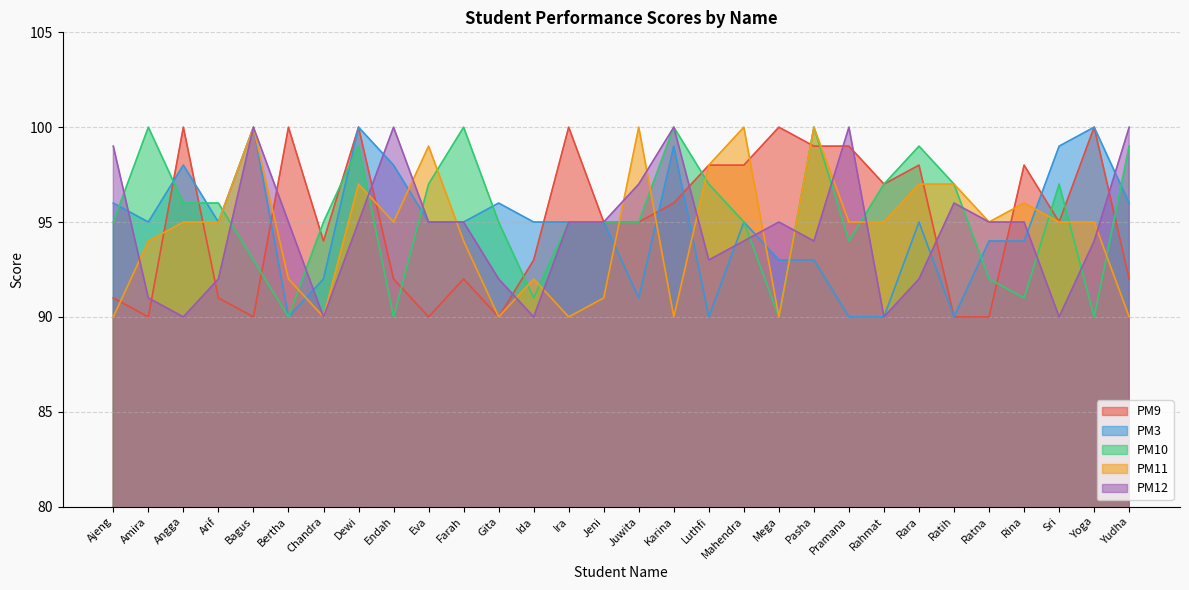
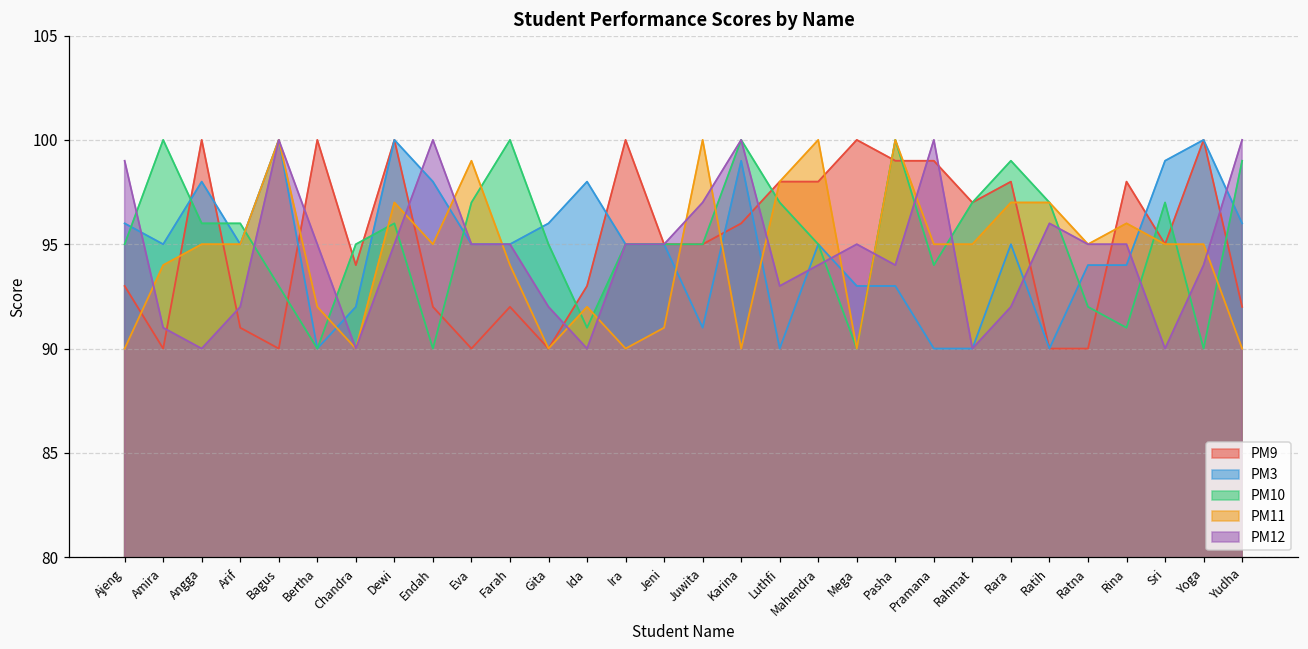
  {
    "PM9": {
-     "Ajeng": 91,
+     "Ajeng": 93,
      "Amira": 90,
      "Angga": 100,
      "Arif": 91,
      "Bagus": 90,
      "Bertha": 100,
      "Chandra": 94,
      "Endah": 92,
      "Eva": 90,
      "Farah": 92,
      "Ida": 93,
      "Ira": 100,
      "Karina": 96,
      "Mahendra": 98,
      "Mega": 100,
      "Pasha": 99,
      "Pramana": 99,
      "Rara": 98,
      "Ratna": 90,
      "Rina": 98,
      "Yudha": 92
    },
    "PM3": {
      "Ajeng": 96,
      "Amira": 95,
      "Angga": 98,
      "Chandra": 92,
      "Endah": 98,
      "Gita": 96,
-     "Ida": 95,
+     "Ida": 98,
      "Juwita": 91,
      "Karina": 99,
      "Luthfi": 90,
      "Mega": 93,
      "Pasha": 93,
      "Pramana": 90,
      "Rara": 95,
      "Ratna": 94,
      "Rina": 94,
      "Sri": 99,
      "Yudha": 96
    },
    "PM10": {
      "Ajeng": 95,
      "Amira": 100,
      "Angga": 96,
      "Arif": 96,
      "Bagus": 93,
      "Chandra": 95,
-     "Dewi": 99,
+     "Dewi": 96,
      "Endah": 90,
      "Eva": 97,
      "Farah": 100,
      "Gita": 95,
      "Ida": 91,
      "Luthfi": 97,
      "Pramana": 94,
      "Rara": 99,
      "Ratna": 92,
      "Rina": 91,
      "Sri": 97,
      "Yoga": 90,
      "Yudha": 99
    },
    "PM11": {
      "Ajeng": 90,
      "Amira": 94,
      "Angga": 95,
      "Bertha": 92,
      "Dewi": 97,
      "Endah": 95,
      "Eva": 99,
      "Farah": 94,
      "Ida": 92,
      "Ira": 90,
      "Jeni": 91,
      "Juwita": 100,
      "Karina": 90,
      "Mahendra": 100,
      "Pramana": 95,
      "Rahmat": 95,
      "Rara": 97,
      "Rina": 96,
      "Yoga": 95,
      "Yudha": 90
    },
    "PM12": {
      "Ajeng": 99,
      "Amira": 91,
      "Angga": 90,
      "Arif": 92,
      "Bertha": 95,
      "Dewi": 95,
      "Endah": 100,
      "Gita": 92,
      "Ida": 90,
      "Juwita": 97,
      "Luthfi": 93,
      "Mahendra": 94,
      "Mega": 95,
      "Pasha": 94,
      "Pramana": 100,
      "Rara": 92,
      "Ratih": 96,
      "Rina": 95,
      "Sri": 90,
      "Yoga": 94,
      "Yudha": 100
    }
  }
